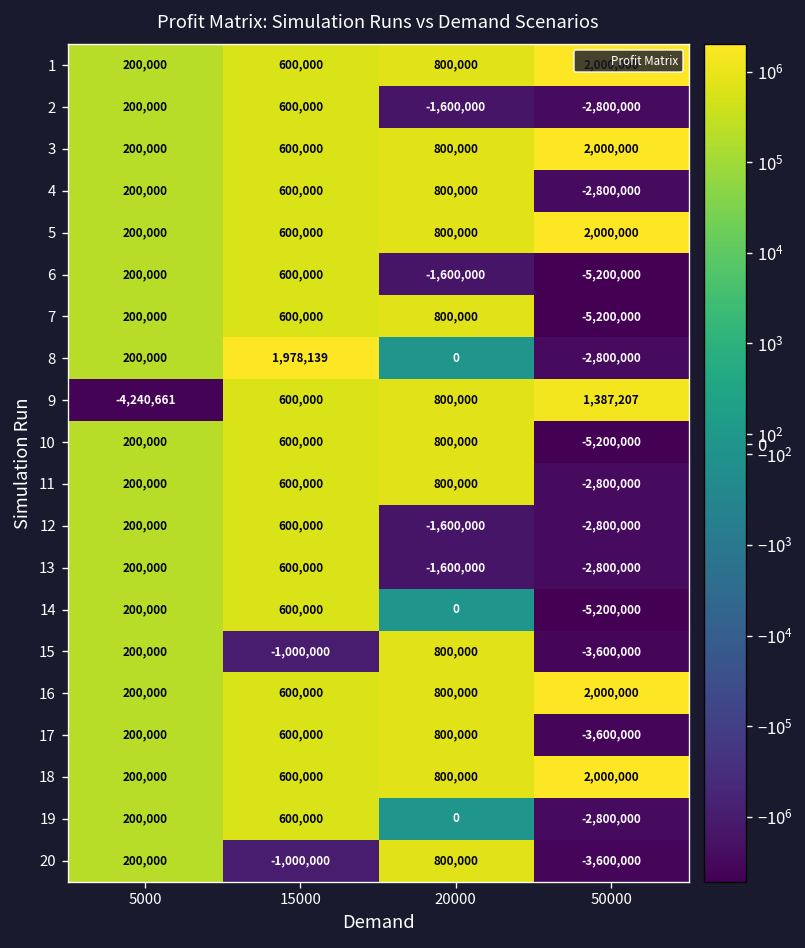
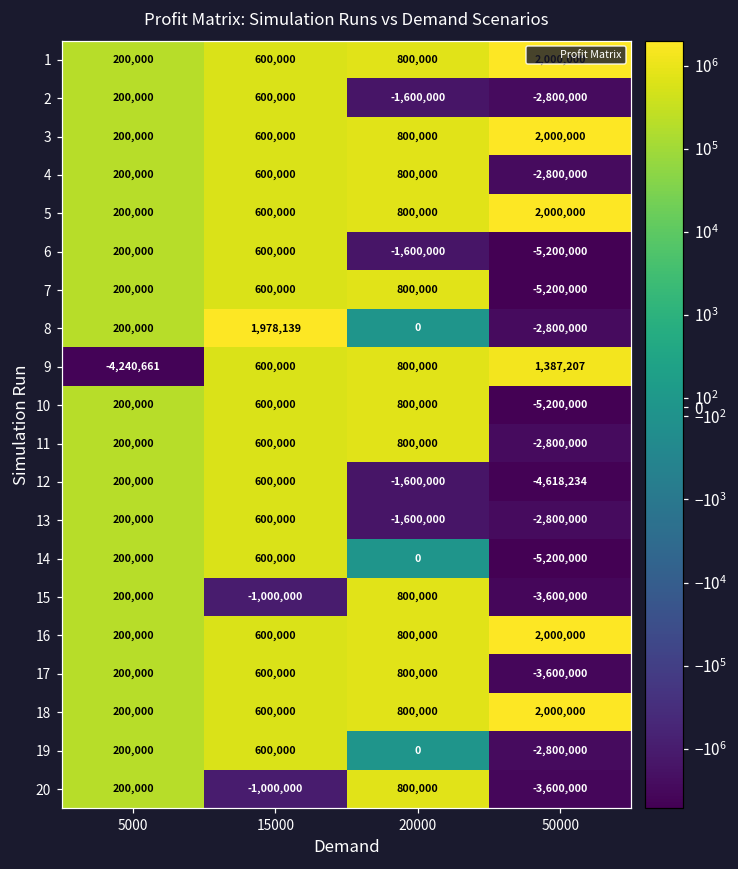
  {
    "1": {
      "5000": "200,000",
      "15000": "600,000",
      "20000": "800,000"
    },
    "2": {
      "5000": "200,000",
      "15000": "600,000",
      "20000": "-1,600,000",
      "50000": "-2,800,000"
    },
    "3": {
      "5000": "200,000",
      "15000": "600,000",
      "20000": "800,000",
      "50000": "2,000,000"
    },
    "4": {
      "5000": "200,000",
      "15000": "600,000",
      "20000": "800,000",
      "50000": "-2,800,000"
    },
    "5": {
      "5000": "200,000",
      "15000": "600,000",
      "20000": "800,000",
      "50000": "2,000,000"
    },
    "6": {
      "5000": "200,000",
      "15000": "600,000",
      "20000": "-1,600,000",
      "50000": "-5,200,000"
    },
    "7": {
      "5000": "200,000",
      "15000": "600,000",
      "20000": "800,000",
      "50000": "-5,200,000"
    },
    "8": {
      "5000": "200,000",
      "15000": "1,978,139",
      "20000": "0",
      "50000": "-2,800,000"
    },
    "9": {
      "5000": "-4,240,661",
      "15000": "600,000",
      "20000": "800,000",
      "50000": "1,387,207"
    },
    "10": {
      "5000": "200,000",
      "15000": "600,000",
      "20000": "800,000",
      "50000": "-5,200,000"
    },
    "11": {
      "5000": "200,000",
      "15000": "600,000",
      "20000": "800,000",
      "50000": "-2,800,000"
    },
    "12": {
      "5000": "200,000",
      "15000": "600,000",
      "20000": "-1,600,000",
-     "50000": "-2,800,000"
+     "50000": "-4,618,234"
    },
    "13": {
      "5000": "200,000",
      "15000": "600,000",
      "20000": "-1,600,000",
      "50000": "-2,800,000"
    },
    "14": {
      "5000": "200,000",
      "15000": "600,000",
      "20000": "0",
      "50000": "-5,200,000"
    },
    "15": {
      "5000": "200,000",
      "15000": "-1,000,000",
      "20000": "800,000",
      "50000": "-3,600,000"
    },
    "16": {
      "5000": "200,000",
      "15000": "600,000",
      "20000": "800,000",
      "50000": "2,000,000"
    },
    "17": {
      "5000": "200,000",
      "15000": "600,000",
      "20000": "800,000",
      "50000": "-3,600,000"
    },
    "18": {
      "5000": "200,000",
      "15000": "600,000",
      "20000": "800,000",
      "50000": "2,000,000"
    },
    "19": {
      "5000": "200,000",
      "15000": "600,000",
      "20000": "0",
      "50000": "-2,800,000"
    },
    "20": {
      "5000": "200,000",
      "15000": "-1,000,000",
      "20000": "800,000",
      "50000": "-3,600,000"
    }
  }
